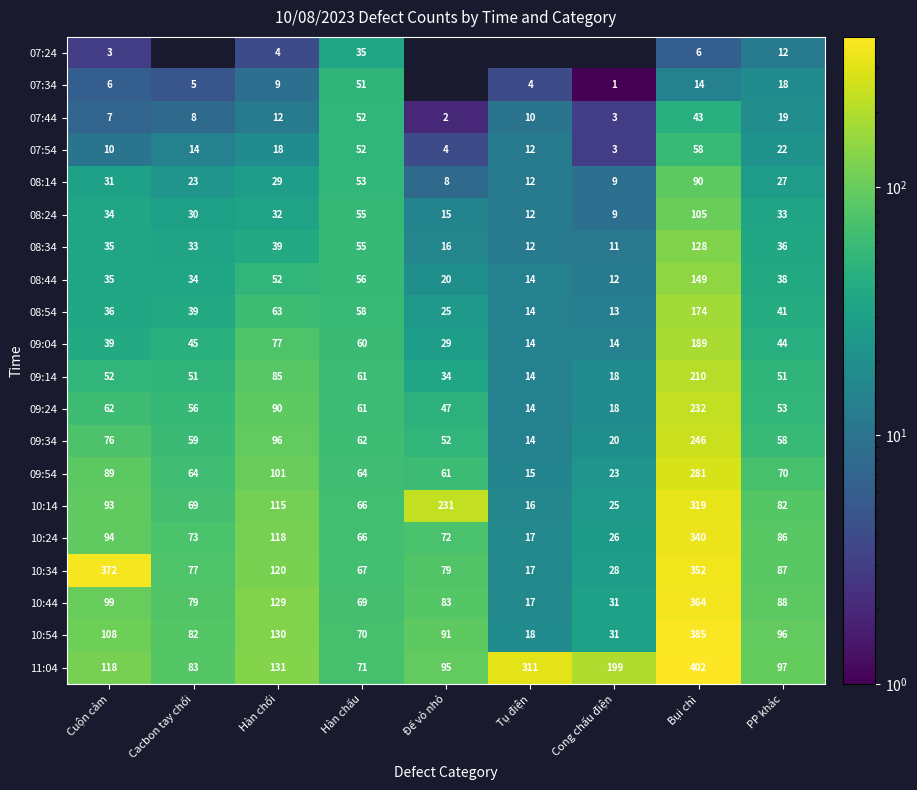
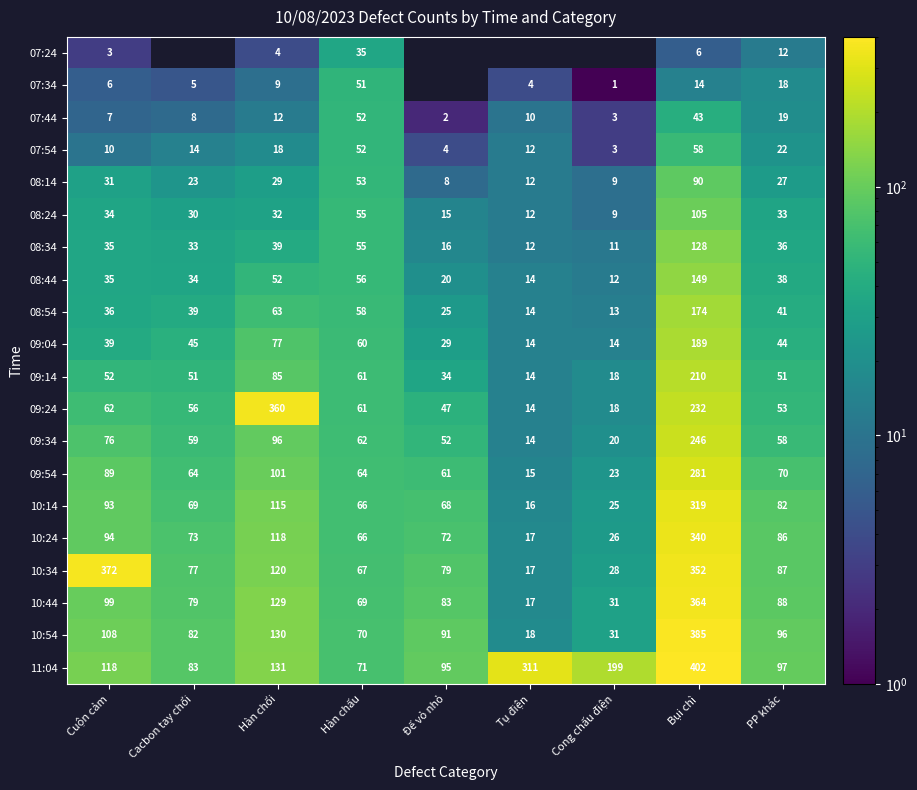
  {
    "07:24": {
      "Cuộn cảm": 3,
      "Hàn chổi": 4,
      "Hàn chấu": 35,
      "Bụi chì": 6,
      "PP khác": 12
    },
    "07:34": {
      "Cuộn cảm": 6,
      "Cacbon tay chổi": 5,
      "Hàn chổi": 9,
      "Hàn chấu": 51,
      "Tụ điện": 4,
      "Cong chấu điện": 1,
      "Bụi chì": 14,
      "PP khác": 18
    },
    "07:44": {
      "Cuộn cảm": 7,
      "Cacbon tay chổi": 8,
      "Hàn chổi": 12,
      "Hàn chấu": 52,
      "Đế vỏ nhỏ": 2,
      "Tụ điện": 10,
      "Cong chấu điện": 3,
      "Bụi chì": 43,
      "PP khác": 19
    },
    "07:54": {
      "Cuộn cảm": 10,
      "Cacbon tay chổi": 14,
      "Hàn chổi": 18,
      "Hàn chấu": 52,
      "Đế vỏ nhỏ": 4,
      "Tụ điện": 12,
      "Cong chấu điện": 3,
      "Bụi chì": 58,
      "PP khác": 22
    },
    "08:14": {
      "Cuộn cảm": 31,
      "Cacbon tay chổi": 23,
      "Hàn chổi": 29,
      "Hàn chấu": 53,
      "Đế vỏ nhỏ": 8,
      "Tụ điện": 12,
      "Cong chấu điện": 9,
      "Bụi chì": 90,
      "PP khác": 27
    },
    "08:24": {
      "Cuộn cảm": 34,
      "Cacbon tay chổi": 30,
      "Hàn chổi": 32,
      "Hàn chấu": 55,
      "Đế vỏ nhỏ": 15,
      "Tụ điện": 12,
      "Cong chấu điện": 9,
      "Bụi chì": 105,
      "PP khác": 33
    },
    "08:34": {
      "Cuộn cảm": 35,
      "Cacbon tay chổi": 33,
      "Hàn chổi": 39,
      "Hàn chấu": 55,
      "Đế vỏ nhỏ": 16,
      "Tụ điện": 12,
      "Cong chấu điện": 11,
      "Bụi chì": 128,
      "PP khác": 36
    },
    "08:44": {
      "Cuộn cảm": 35,
      "Cacbon tay chổi": 34,
      "Hàn chổi": 52,
      "Hàn chấu": 56,
      "Đế vỏ nhỏ": 20,
      "Tụ điện": 14,
      "Cong chấu điện": 12,
      "Bụi chì": 149,
      "PP khác": 38
    },
    "08:54": {
      "Cuộn cảm": 36,
      "Cacbon tay chổi": 39,
      "Hàn chổi": 63,
      "Hàn chấu": 58,
      "Đế vỏ nhỏ": 25,
      "Tụ điện": 14,
      "Cong chấu điện": 13,
      "Bụi chì": 174,
      "PP khác": 41
    },
    "09:04": {
      "Cuộn cảm": 39,
      "Cacbon tay chổi": 45,
      "Hàn chổi": 77,
      "Hàn chấu": 60,
      "Đế vỏ nhỏ": 29,
      "Tụ điện": 14,
      "Cong chấu điện": 14,
      "Bụi chì": 189,
      "PP khác": 44
    },
    "09:14": {
      "Cuộn cảm": 52,
      "Cacbon tay chổi": 51,
      "Hàn chổi": 85,
      "Hàn chấu": 61,
      "Đế vỏ nhỏ": 34,
      "Tụ điện": 14,
      "Cong chấu điện": 18,
      "Bụi chì": 210,
      "PP khác": 51
    },
    "09:24": {
      "Cuộn cảm": 62,
      "Cacbon tay chổi": 56,
-     "Hàn chổi": 90,
+     "Hàn chổi": 360,
      "Hàn chấu": 61,
      "Đế vỏ nhỏ": 47,
      "Tụ điện": 14,
      "Cong chấu điện": 18,
      "Bụi chì": 232,
      "PP khác": 53
    },
    "09:34": {
      "Cuộn cảm": 76,
      "Cacbon tay chổi": 59,
      "Hàn chổi": 96,
      "Hàn chấu": 62,
      "Đế vỏ nhỏ": 52,
      "Tụ điện": 14,
      "Cong chấu điện": 20,
      "Bụi chì": 246,
      "PP khác": 58
    },
    "09:54": {
      "Cuộn cảm": 89,
      "Cacbon tay chổi": 64,
      "Hàn chổi": 101,
      "Hàn chấu": 64,
      "Đế vỏ nhỏ": 61,
      "Tụ điện": 15,
      "Cong chấu điện": 23,
      "Bụi chì": 281,
      "PP khác": 70
    },
    "10:14": {
      "Cuộn cảm": 93,
      "Cacbon tay chổi": 69,
      "Hàn chổi": 115,
      "Hàn chấu": 66,
-     "Đế vỏ nhỏ": 231,
+     "Đế vỏ nhỏ": 68,
      "Tụ điện": 16,
      "Cong chấu điện": 25,
      "Bụi chì": 319,
      "PP khác": 82
    },
    "10:24": {
      "Cuộn cảm": 94,
      "Cacbon tay chổi": 73,
      "Hàn chổi": 118,
      "Hàn chấu": 66,
      "Đế vỏ nhỏ": 72,
      "Tụ điện": 17,
      "Cong chấu điện": 26,
      "Bụi chì": 340,
      "PP khác": 86
    },
    "10:34": {
      "Cuộn cảm": 372,
      "Cacbon tay chổi": 77,
      "Hàn chổi": 120,
      "Hàn chấu": 67,
      "Đế vỏ nhỏ": 79,
      "Tụ điện": 17,
      "Cong chấu điện": 28,
      "Bụi chì": 352,
      "PP khác": 87
    },
    "10:44": {
      "Cuộn cảm": 99,
      "Cacbon tay chổi": 79,
      "Hàn chổi": 129,
      "Hàn chấu": 69,
      "Đế vỏ nhỏ": 83,
      "Tụ điện": 17,
      "Cong chấu điện": 31,
      "Bụi chì": 364,
      "PP khác": 88
    },
    "10:54": {
      "Cuộn cảm": 108,
      "Cacbon tay chổi": 82,
      "Hàn chổi": 130,
      "Hàn chấu": 70,
      "Đế vỏ nhỏ": 91,
      "Tụ điện": 18,
      "Cong chấu điện": 31,
      "Bụi chì": 385,
      "PP khác": 96
    },
    "11:04": {
      "Cuộn cảm": 118,
      "Cacbon tay chổi": 83,
      "Hàn chổi": 131,
      "Hàn chấu": 71,
      "Đế vỏ nhỏ": 95,
      "Tụ điện": 311,
      "Cong chấu điện": 199,
      "Bụi chì": 402,
      "PP khác": 97
    }
  }
